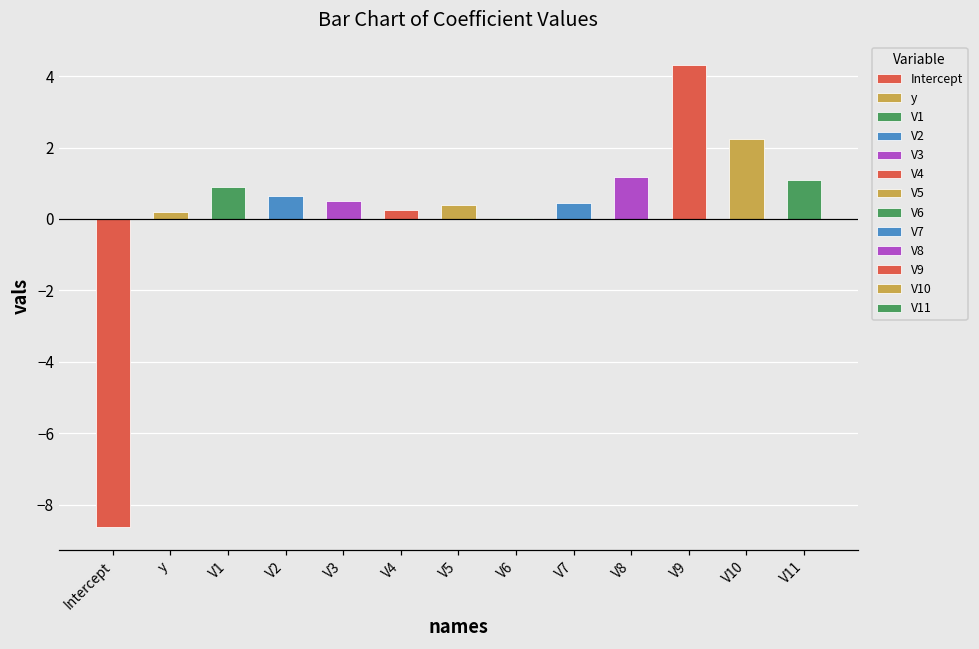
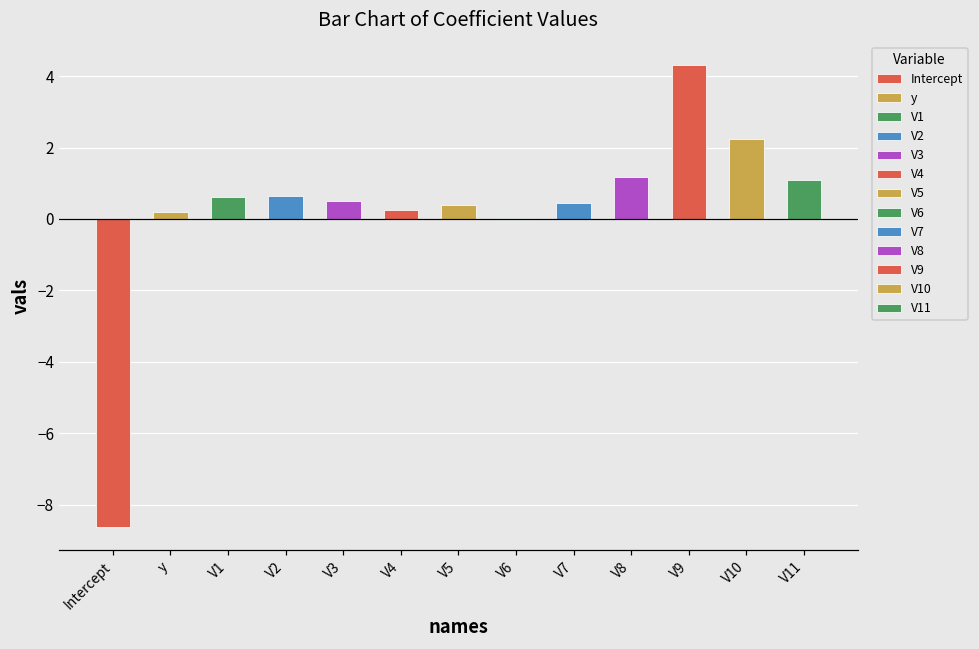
  {
    "Intercept": -8.6,
    "y": 0.2,
-   "V1": 0.9,
+   "V1": 0.6,
    "V2": 0.7,
    "V3": 0.5,
    "V4": 0.3,
    "V5": 0.4,
    "V7": 0.5,
    "V8": 1.2,
    "V9": 4.3,
    "V10": 2.2,
    "V11": 1.1
  }
